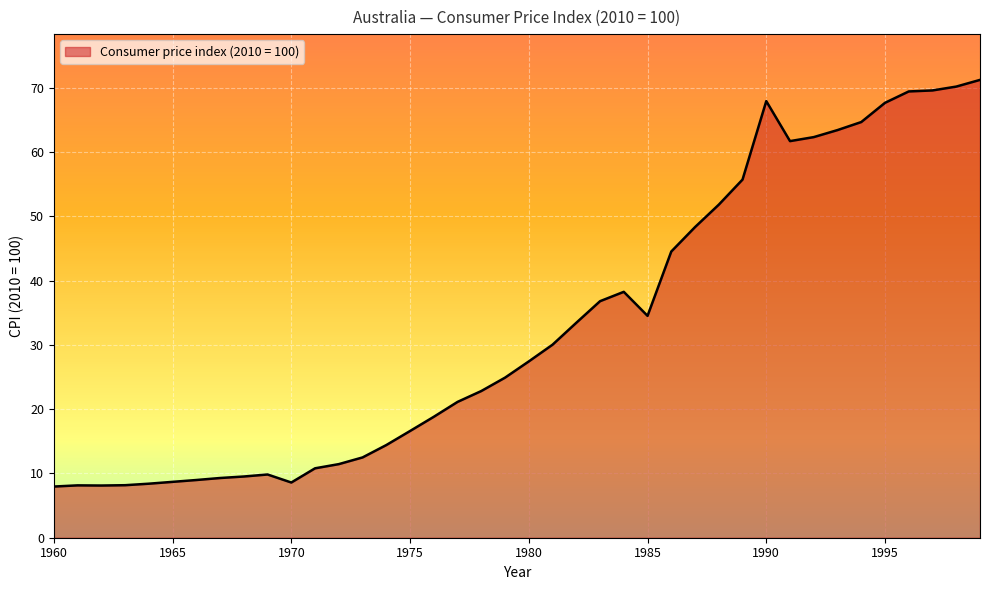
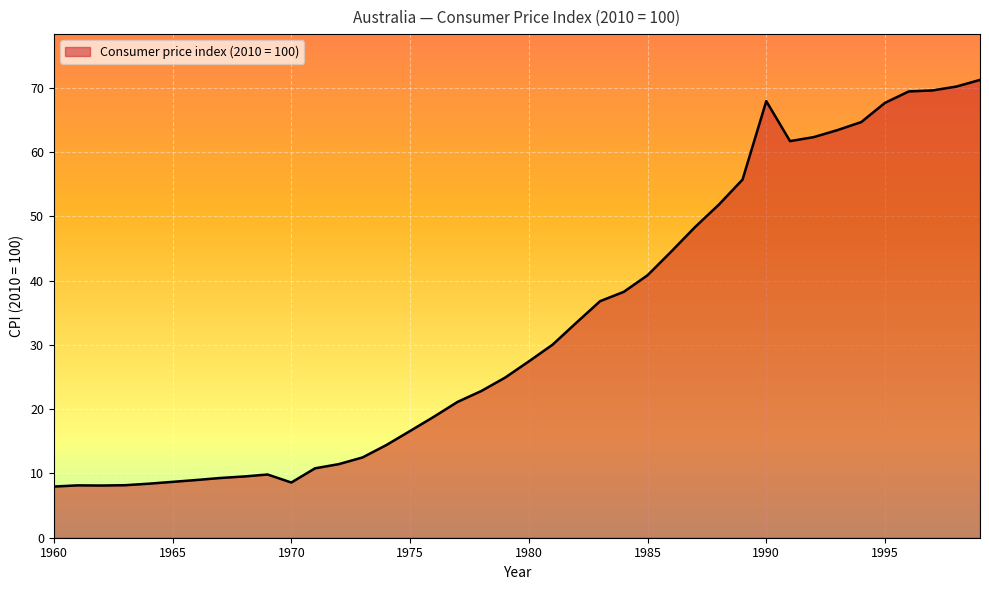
  {
    "1960": 8,
    "1965": 9,
    "1970": 9,
    "1975": 17,
    "1980": 27,
-   "1985": 35,
+   "1985": 41,
    "1990": 68,
    "1995": 68
  }
